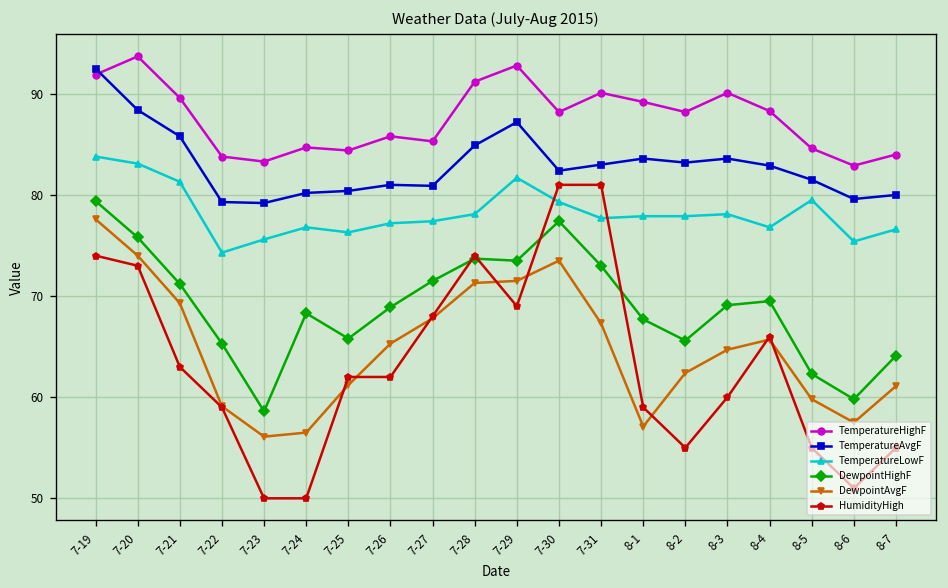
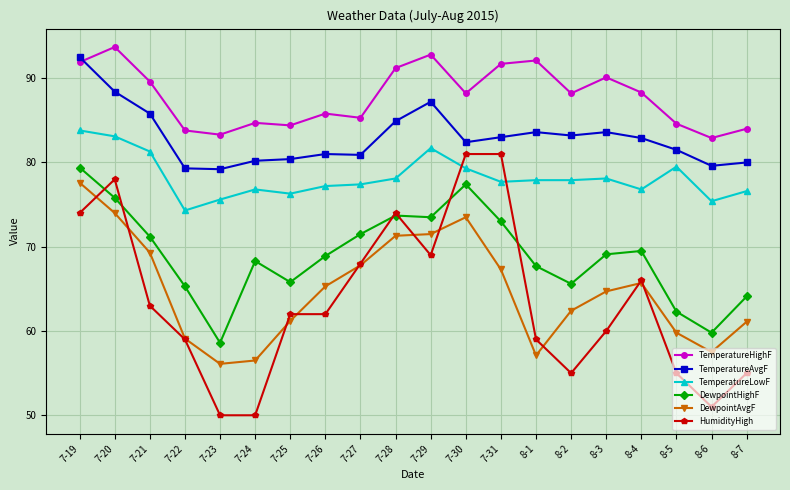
  {
    "TemperatureHighF": {
      "7-19": 92,
      "7-20": 94,
      "7-21": 90,
      "7-22": 84,
      "7-23": 83,
      "7-24": 85,
      "7-25": 84,
      "7-26": 86,
      "7-27": 85,
      "7-28": 91,
      "7-29": 93,
      "7-30": 88,
-     "7-31": 90,
-     "8-1": 89,
+     "7-31": 92,
+     "8-1": 92,
      "8-2": 88,
      "8-3": 90,
      "8-4": 88,
      "8-5": 85,
      "8-6": 83,
      "8-7": 84
    },
    "TemperatureAvgF": {
      "7-19": 93,
      "7-20": 88,
      "7-21": 86,
      "7-22": 79,
      "7-23": 79,
      "7-24": 80,
      "7-25": 80,
      "7-26": 81,
      "7-27": 81,
      "7-28": 85,
      "7-29": 87,
      "7-30": 82,
      "7-31": 83,
      "8-1": 84,
      "8-2": 83,
      "8-3": 84,
      "8-4": 83,
      "8-5": 82,
      "8-6": 80,
      "8-7": 80
    },
    "TemperatureLowF": {
      "7-19": 84,
      "7-20": 83,
      "7-21": 81,
      "7-22": 74,
      "7-23": 76,
      "7-24": 77,
      "7-25": 76,
      "7-26": 77,
      "7-27": 77,
      "7-28": 78,
      "7-29": 82,
      "7-30": 79,
      "7-31": 78,
      "8-1": 78,
      "8-2": 78,
      "8-3": 78,
      "8-4": 77,
      "8-5": 80,
      "8-6": 75,
      "8-7": 77
    },
    "DewpointHighF": {
      "7-19": 79,
      "7-20": 76,
      "7-21": 71,
      "7-22": 65,
      "7-23": 59,
      "7-24": 68,
      "7-25": 66,
      "7-26": 69,
      "7-27": 72,
      "7-28": 74,
      "7-29": 74,
      "7-30": 77,
      "7-31": 73,
      "8-1": 68,
      "8-2": 66,
      "8-3": 69,
      "8-4": 70,
      "8-5": 62,
      "8-6": 60,
      "8-7": 64
    },
    "DewpointAvgF": {
      "7-19": 78,
      "7-20": 74,
      "7-21": 69,
      "7-23": 56,
      "7-24": 57,
      "7-25": 61,
      "7-26": 65,
      "7-28": 71,
      "7-29": 72,
      "7-30": 74,
      "7-31": 67,
      "8-1": 57,
      "8-2": 62,
      "8-3": 65,
      "8-4": 66,
      "8-5": 60,
      "8-7": 61
    },
    "HumidityHigh": {
      "7-19": 74,
-     "7-20": 73,
+     "7-20": 78,
      "7-21": 63,
      "7-23": 50,
      "7-24": 50,
      "7-25": 62,
      "7-26": 62,
      "7-28": 74,
      "7-29": 69,
      "7-30": 81,
      "7-31": 81,
      "8-1": 59,
      "8-2": 55,
      "8-3": 60,
      "8-4": 66
    }
  }
